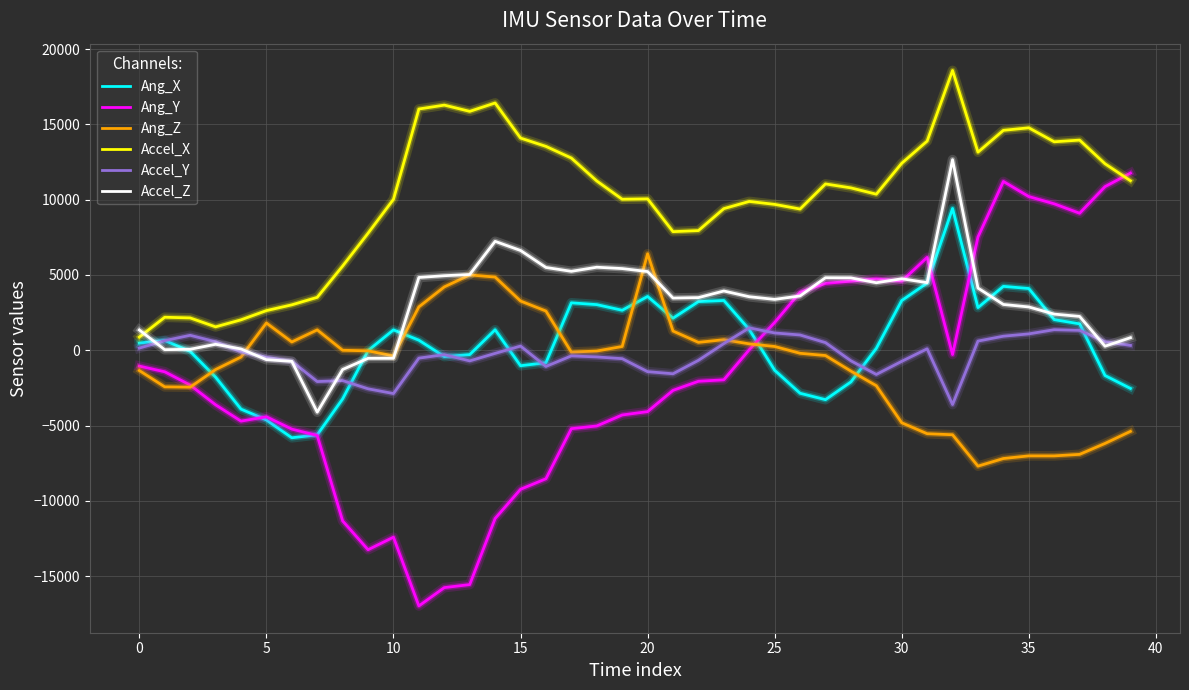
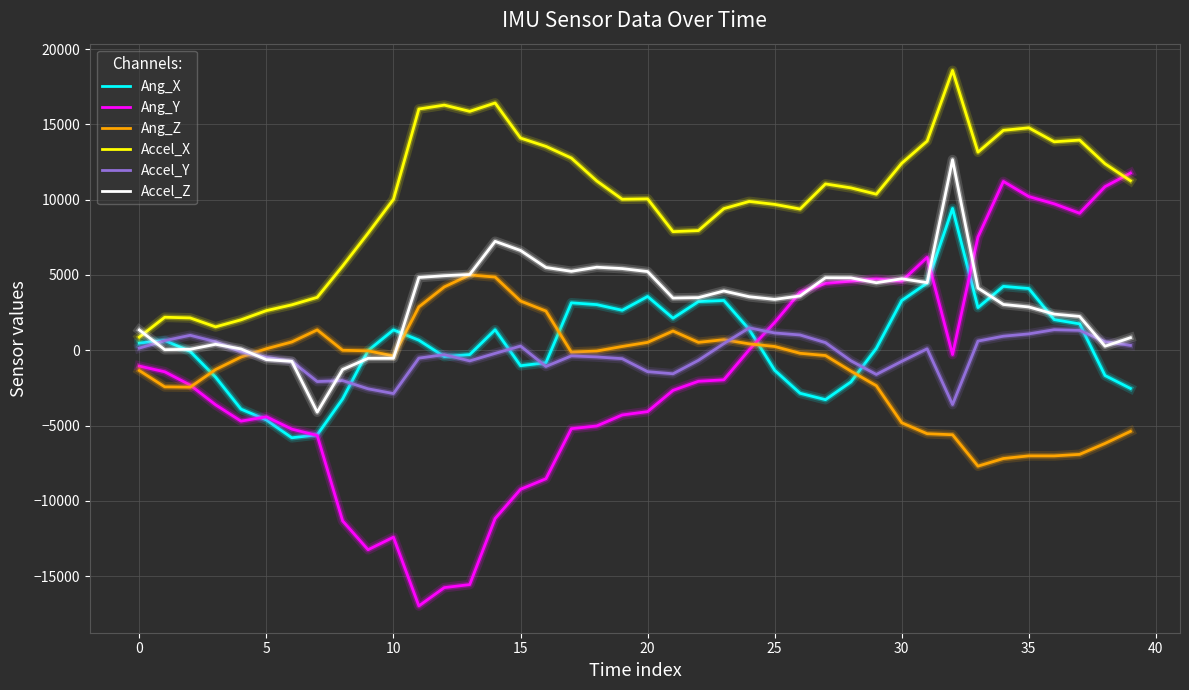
  {
    "Ang_X": {
      "0": 500,
      "5": -4600,
      "10": 1400,
      "15": -1000,
      "20": 3600,
      "25": -1300,
      "30": 3300,
      "35": 4100
    },
    "Ang_Y": {
      "0": -1100,
      "5": -4400,
      "10": -12400,
      "15": -9200,
      "20": -4100,
      "25": 1800,
      "35": 10200
    },
    "Ang_Z": {
      "0": -1300,
-     "5": 1800,
+     "5": 100,
      "15": 3300,
-     "20": 6400,
+     "20": 500,
      "25": 300,
      "30": -4800,
      "35": -7000
    },
    "Accel_X": {
      "0": 900,
      "5": 2600,
      "10": 10000,
      "15": 14100,
      "20": 10100,
      "25": 9700,
      "30": 12400,
      "35": 14800
    },
    "Accel_Y": {
      "0": 100,
      "10": -2900,
      "15": 300,
      "20": -1400,
      "25": 1100,
      "30": -700,
      "35": 1100
    },
    "Accel_Z": {
      "0": 1300,
      "15": 6600,
      "20": 5200,
      "25": 3400,
      "35": 2900
    }
  }
